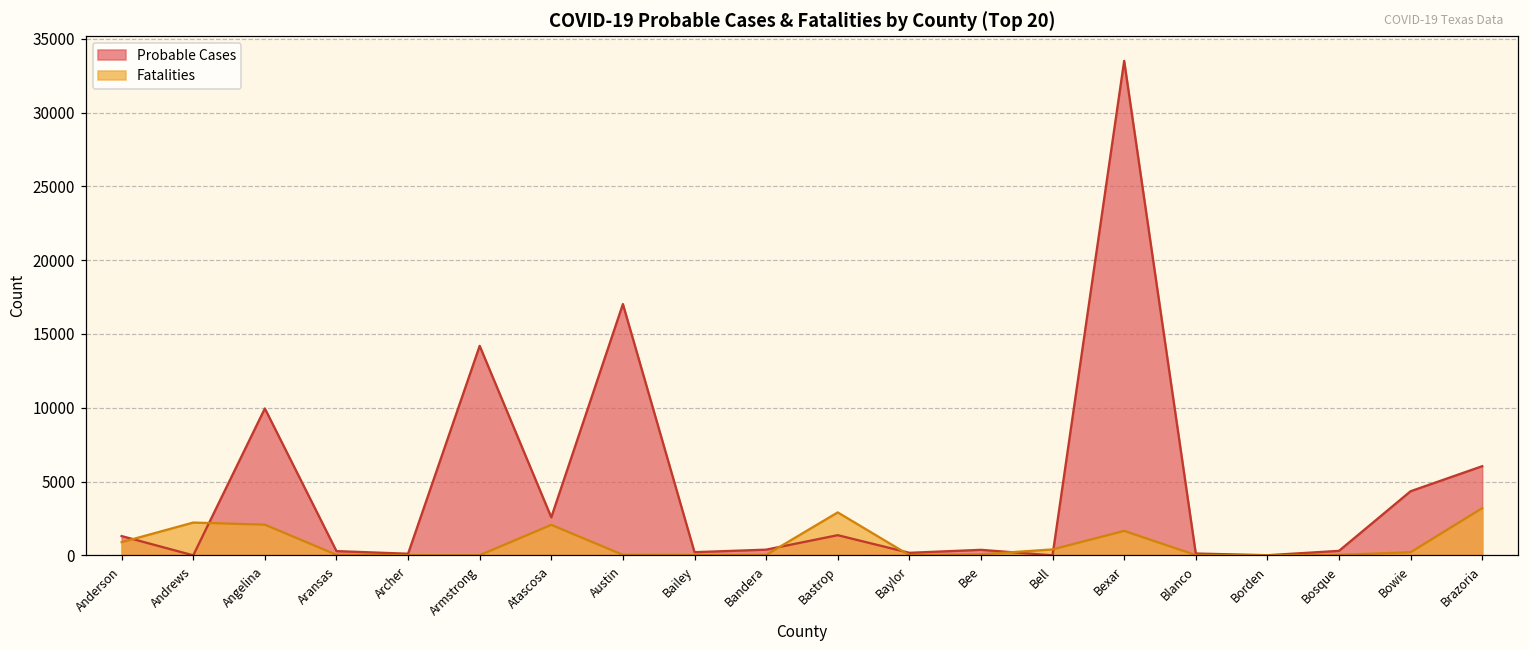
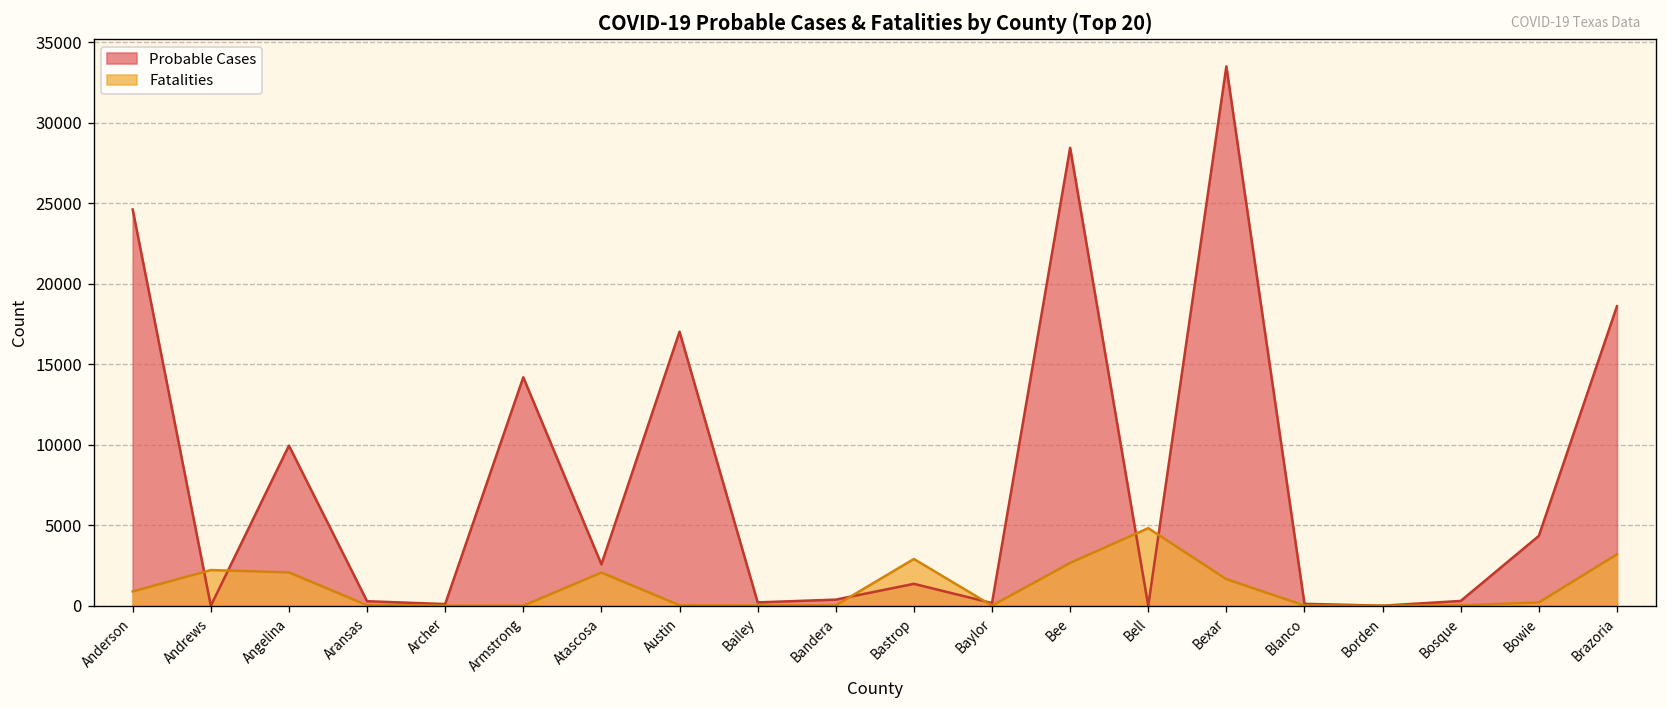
  {
    "Probable Cases": {
-     "Anderson": 1300,
+     "Anderson": 24600,
      "Andrews": 0,
      "Angelina": 10000,
      "Aransas": 300,
      "Armstrong": 14200,
      "Atascosa": 2600,
      "Austin": 17000,
      "Bailey": 200,
      "Bandera": 400,
      "Bastrop": 1400,
-     "Bee": 400,
+     "Bee": 28500,
      "Bell": 0,
      "Bexar": 33500,
      "Bosque": 300,
      "Bowie": 4300,
-     "Brazoria": 6000
+     "Brazoria": 18600
    },
    "Fatalities": {
      "Anderson": 900,
      "Andrews": 2200,
      "Angelina": 2100,
      "Aransas": 0,
      "Armstrong": 0,
      "Atascosa": 2100,
      "Austin": 0,
      "Bailey": 0,
      "Bandera": 0,
      "Bastrop": 2900,
-     "Bee": 100,
-     "Bell": 400,
+     "Bee": 2700,
+     "Bell": 4800,
      "Bexar": 1700,
      "Bosque": 0,
      "Bowie": 200,
      "Brazoria": 3200
    }
  }
